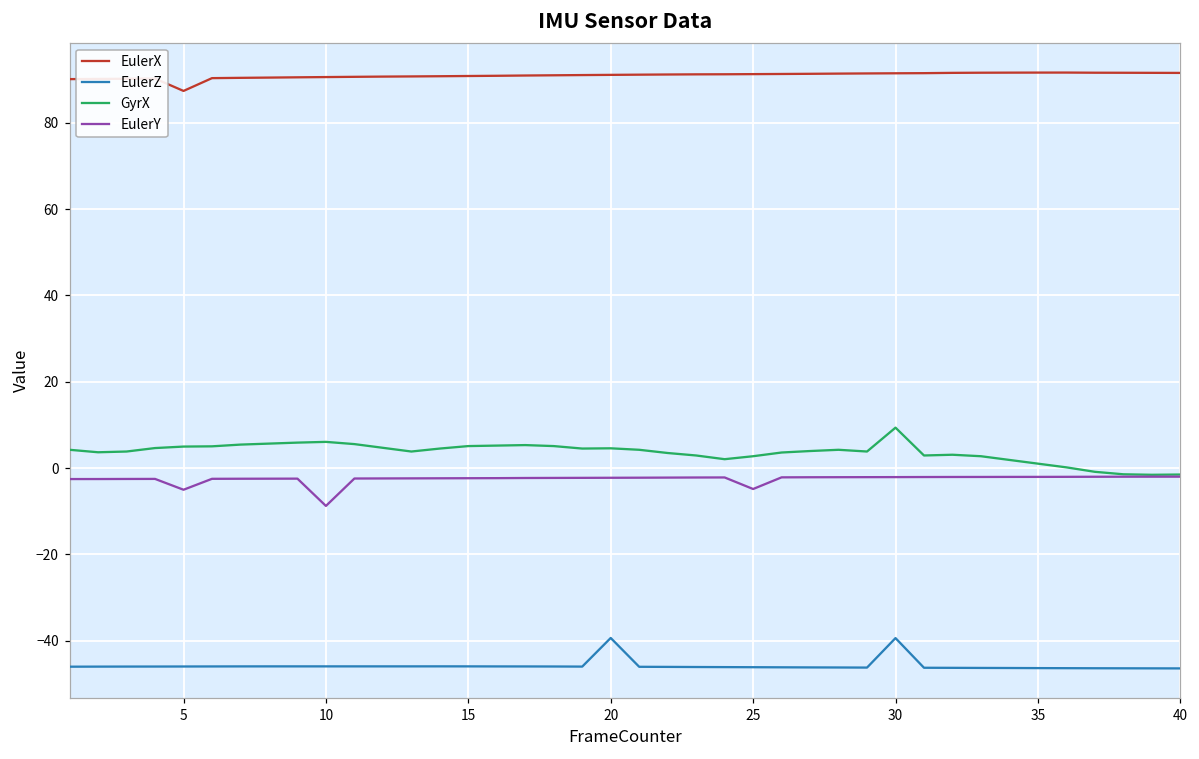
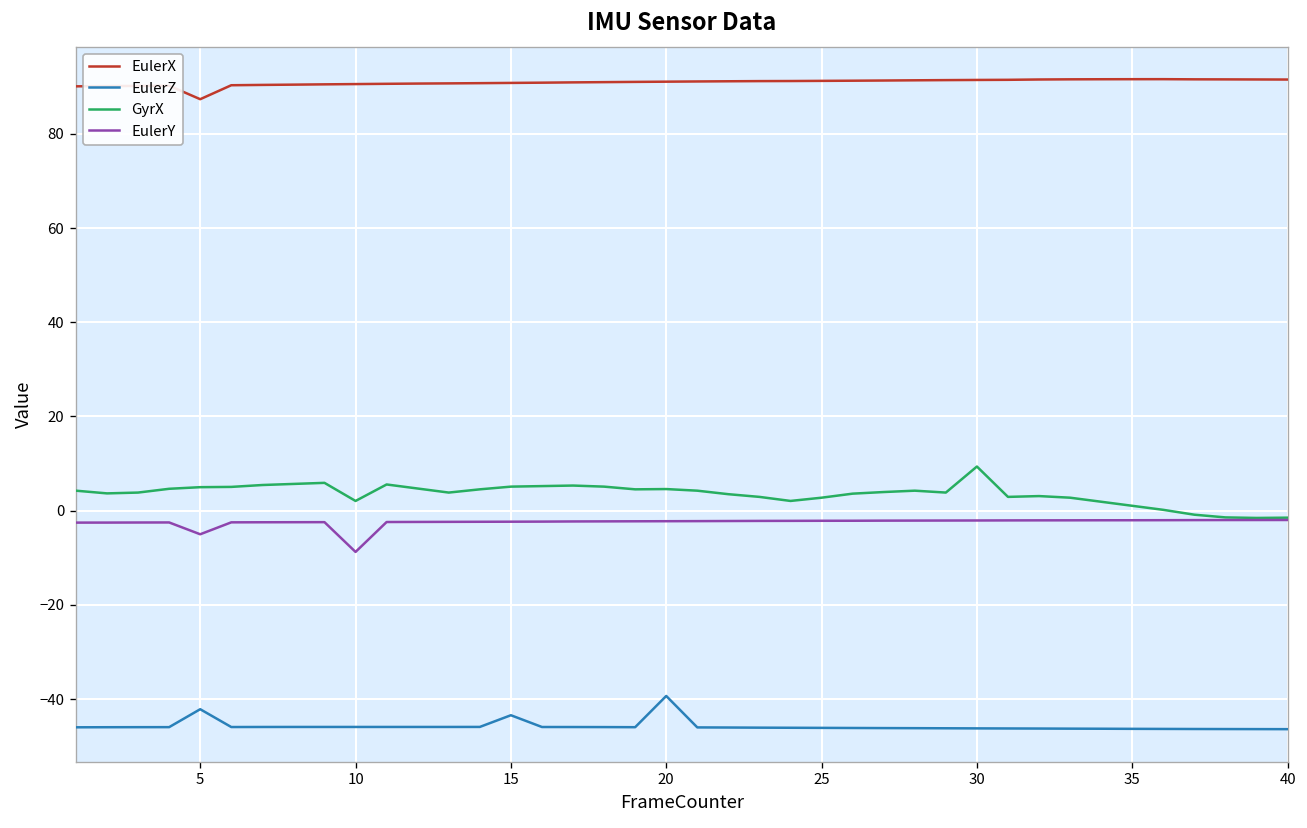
  {
    "EulerX": {
      "5": 87,
      "10": 91,
      "15": 91,
      "20": 91,
      "25": 91,
      "30": 91,
      "35": 92,
      "40": 92
    },
    "EulerZ": {
-     "5": -46,
+     "5": -42,
      "10": -46,
-     "15": -46,
+     "15": -43,
      "20": -39,
      "25": -46,
-     "30": -39,
+     "30": -46,
      "35": -46,
      "40": -46
    },
    "GyrX": {
      "5": 5,
-     "10": 6,
+     "10": 2,
      "15": 5,
      "20": 5,
      "25": 3,
      "30": 9,
      "35": 1
    },
    "EulerY": {
      "5": -5,
      "10": -9,
      "15": -2,
      "20": -2,
-     "25": -5,
+     "25": -2,
      "30": -2,
      "35": -2
    }
  }
